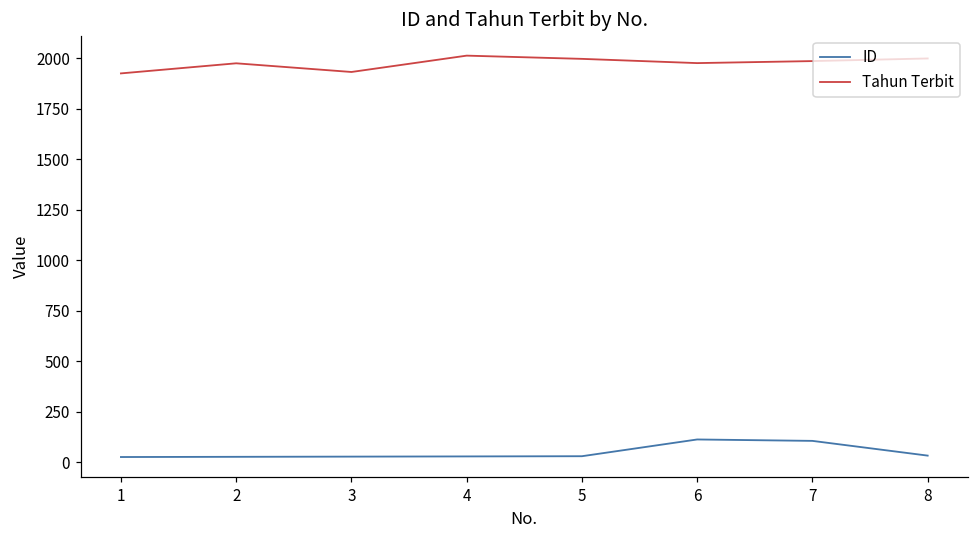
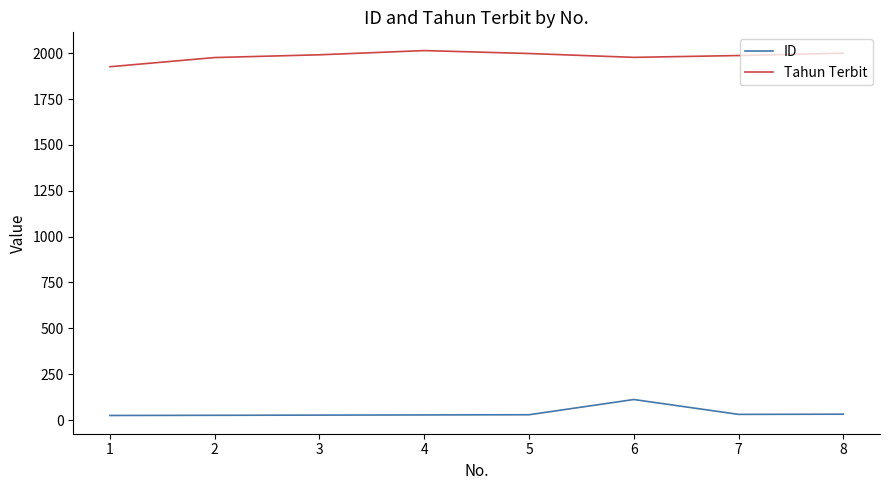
  {
    "ID": {
      "1": 30,
      "2": 30,
      "3": 30,
      "4": 30,
      "5": 30,
      "6": 110,
-     "7": 110,
+     "7": 30,
      "8": 30
    },
    "Tahun Terbit": {
      "1": 1930,
      "2": 1980,
-     "3": 1930,
+     "3": 1990,
      "4": 2010,
      "5": 2000,
      "6": 1980,
      "7": 1990
    }
  }
